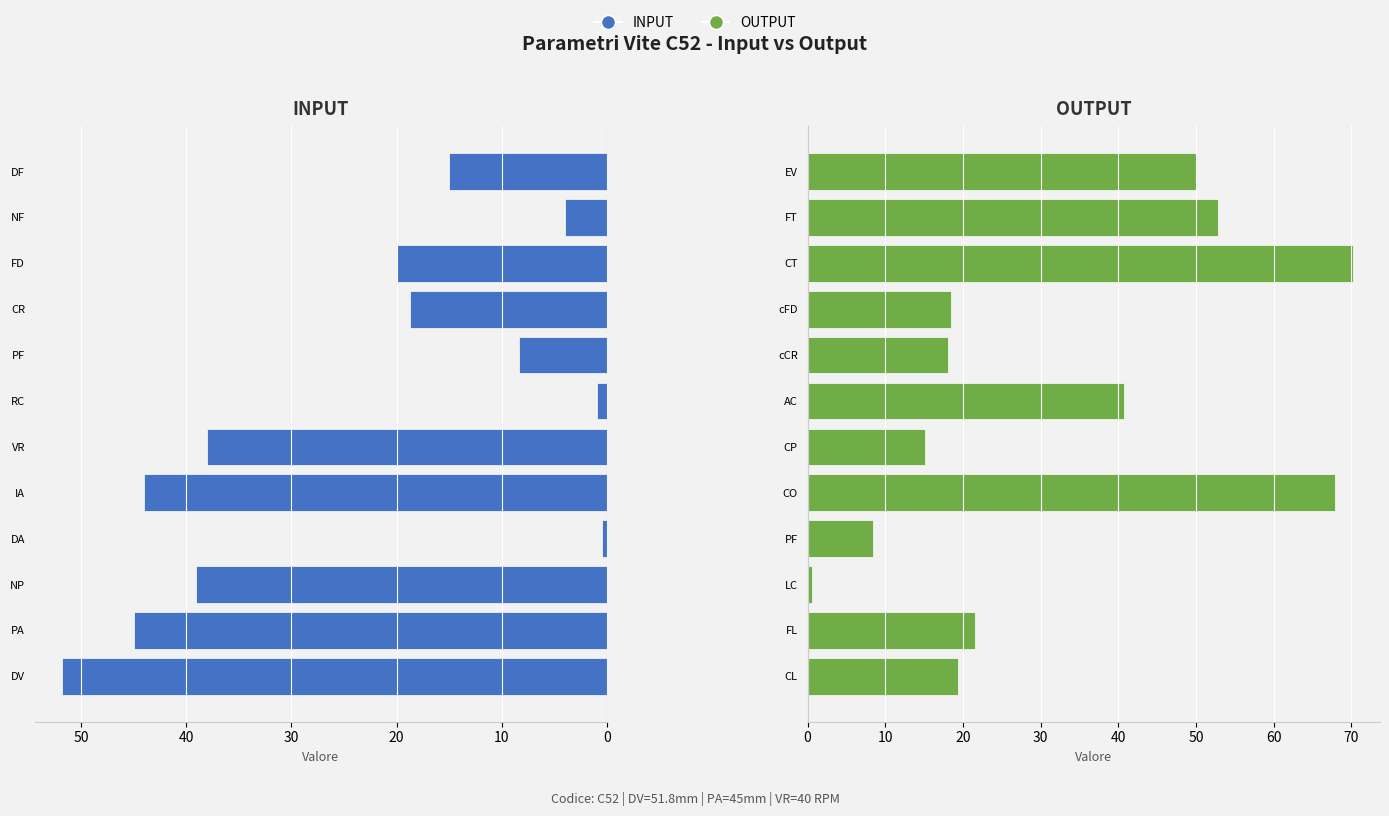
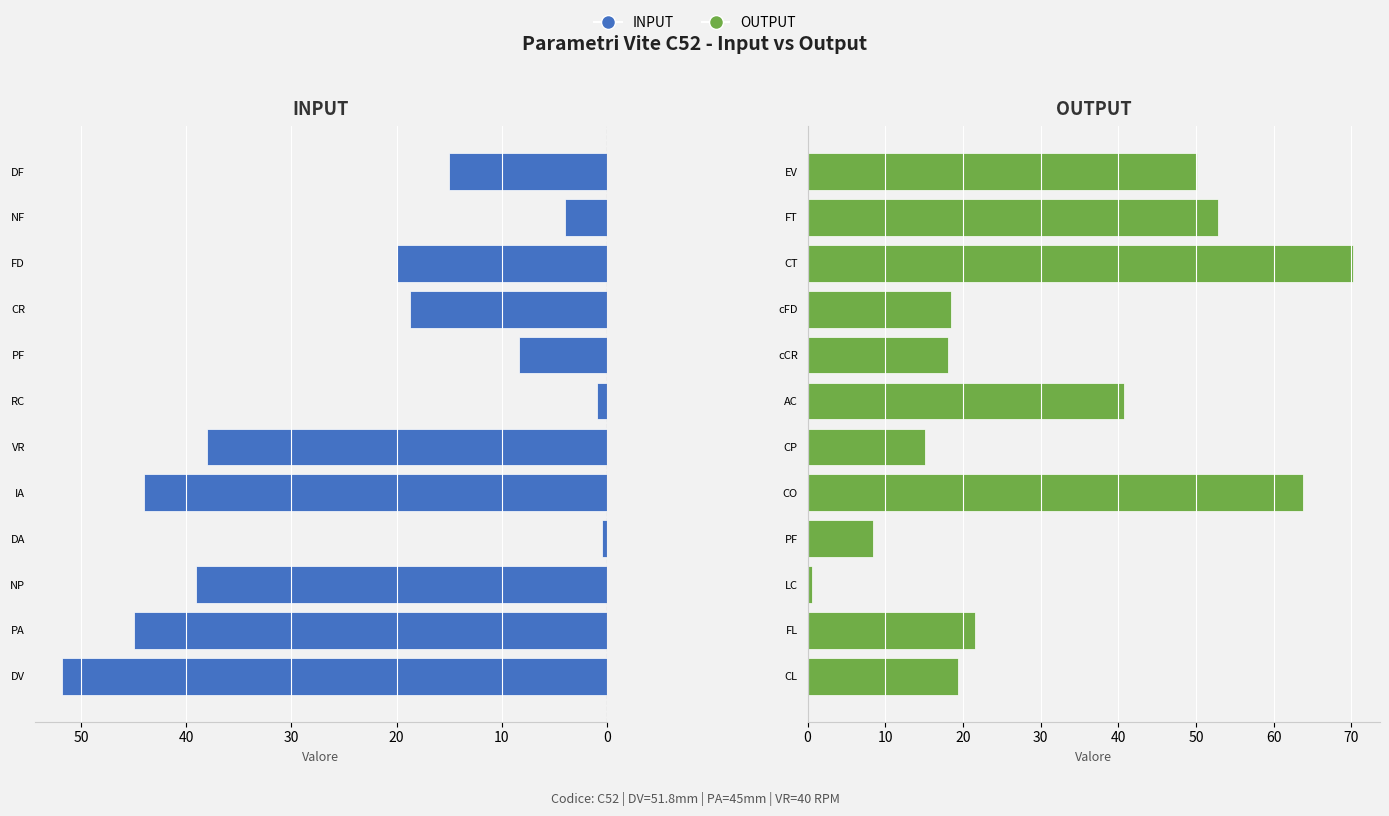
  {
    "INPUT": {
      "DF": 15.0,
      "NF": 4.0,
      "FD": 20.0,
      "CR": 18.7,
      "PF": 8.4,
      "RC": 1.0,
      "VR": 38.0,
      "IA": 44.0,
      "DA": 0.5,
      "NP": 39.1,
      "PA": 45.0,
      "DV": 51.8
    },
    "OUTPUT": {
      "EV": 50,
      "FT": 53,
      "CT": 70,
      "cFD": 19,
      "cCR": 18,
      "AC": 41,
      "CP": 15,
-     "CO": 68,
+     "CO": 64,
      "PF": 8,
      "LC": 1,
      "FL": 22,
      "CL": 19
    }
  }
